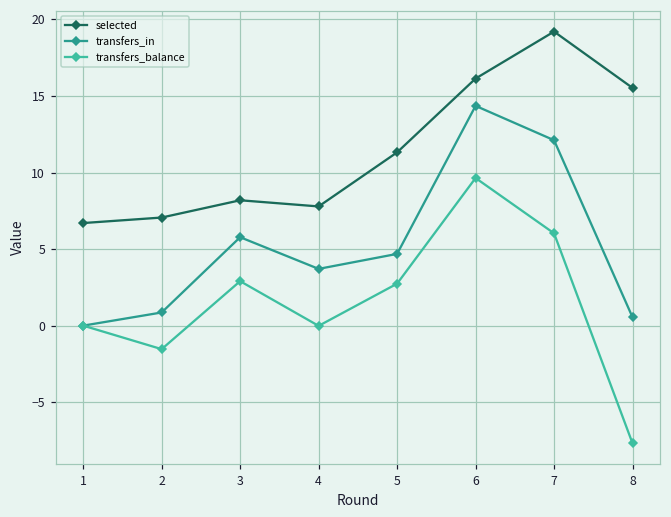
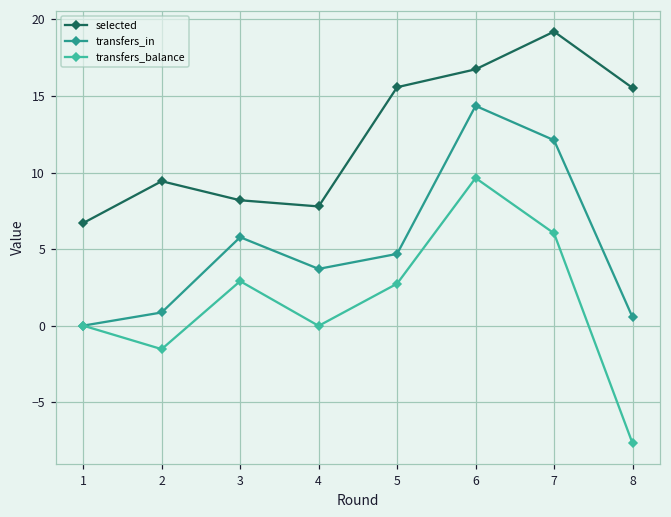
  {
    "selected": {
      "1": 6.7,
-     "2": 7.1,
+     "2": 9.4,
      "3": 8.2,
      "4": 7.8,
-     "5": 11.3,
-     "6": 16.1,
+     "5": 15.6,
+     "6": 16.7,
      "7": 19.2,
      "8": 15.5
    }
  }
